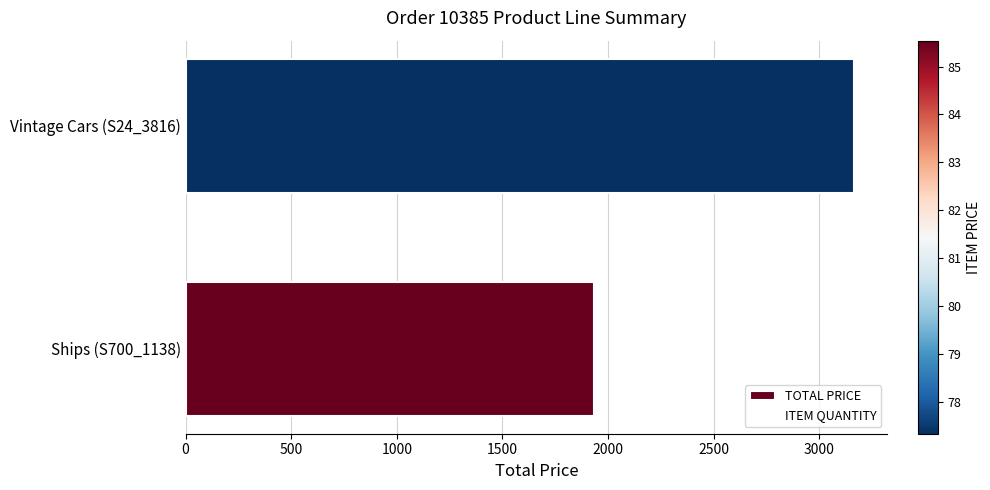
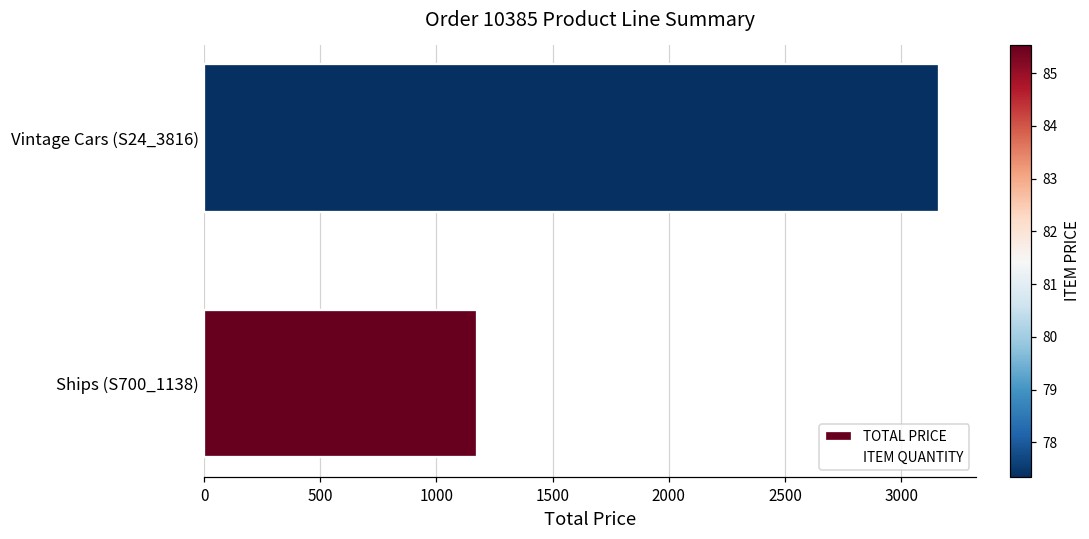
  {
    "TOTAL PRICE": {
      "Vintage Cars (S24_3816)": 3160,
-     "Ships (S700_1138)": 1930
+     "Ships (S700_1138)": 1180
    }
  }
